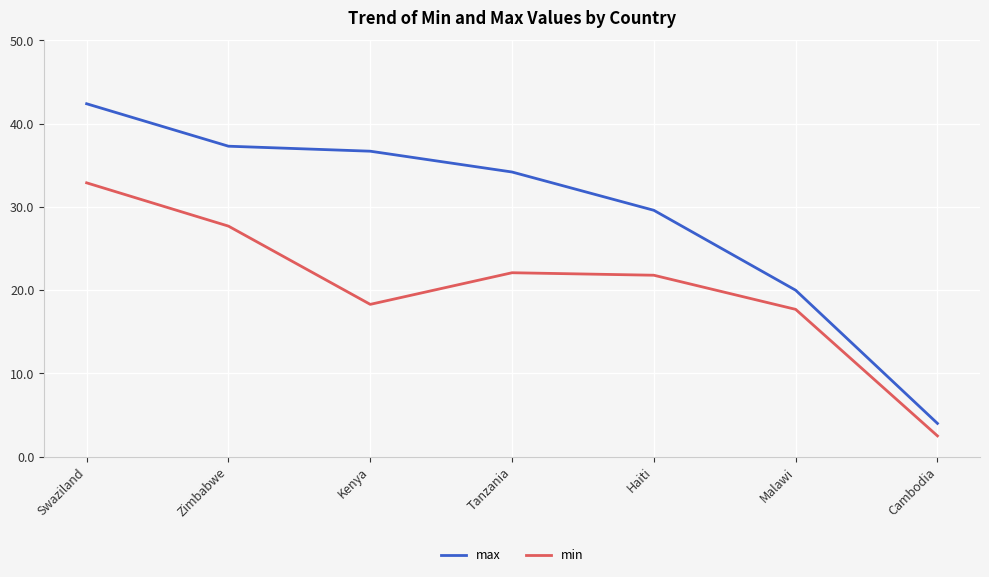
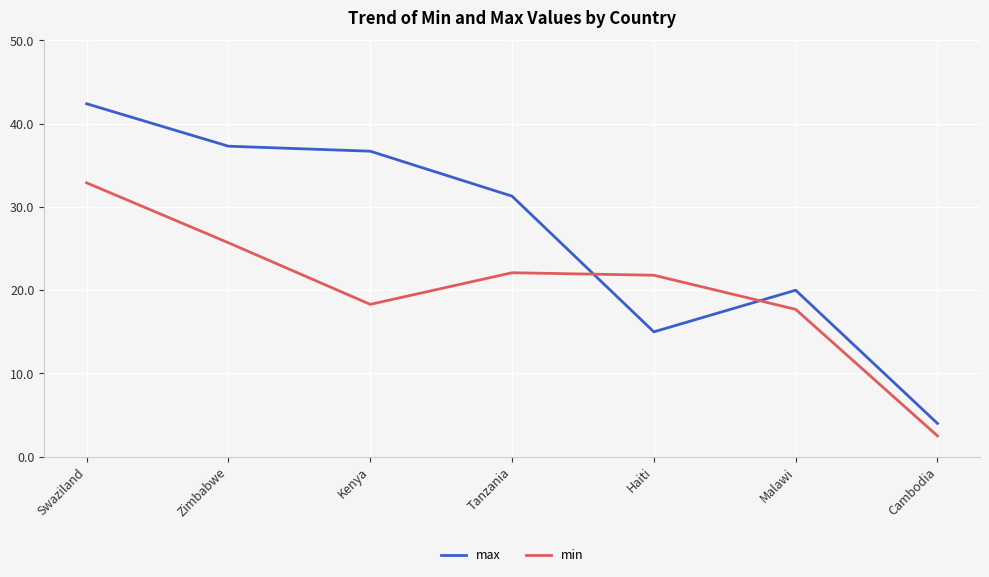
  {
    "max": {
      "Swaziland": 42,
      "Zimbabwe": 37,
      "Kenya": 37,
-     "Tanzania": 34,
-     "Haiti": 30,
+     "Tanzania": 31,
+     "Haiti": 15,
      "Malawi": 20,
      "Cambodia": 4
    },
    "min": {
      "Swaziland": 33,
-     "Zimbabwe": 28,
+     "Zimbabwe": 26,
      "Kenya": 18,
      "Tanzania": 22,
      "Haiti": 22,
      "Malawi": 18,
      "Cambodia": 3
    }
  }
